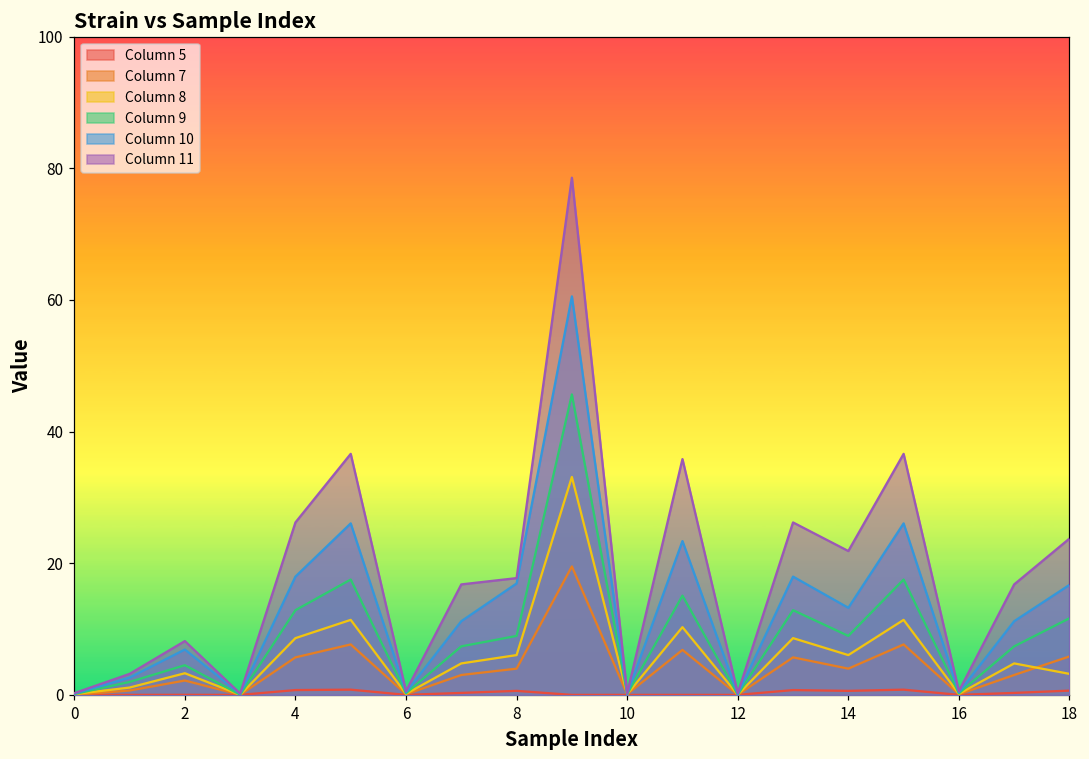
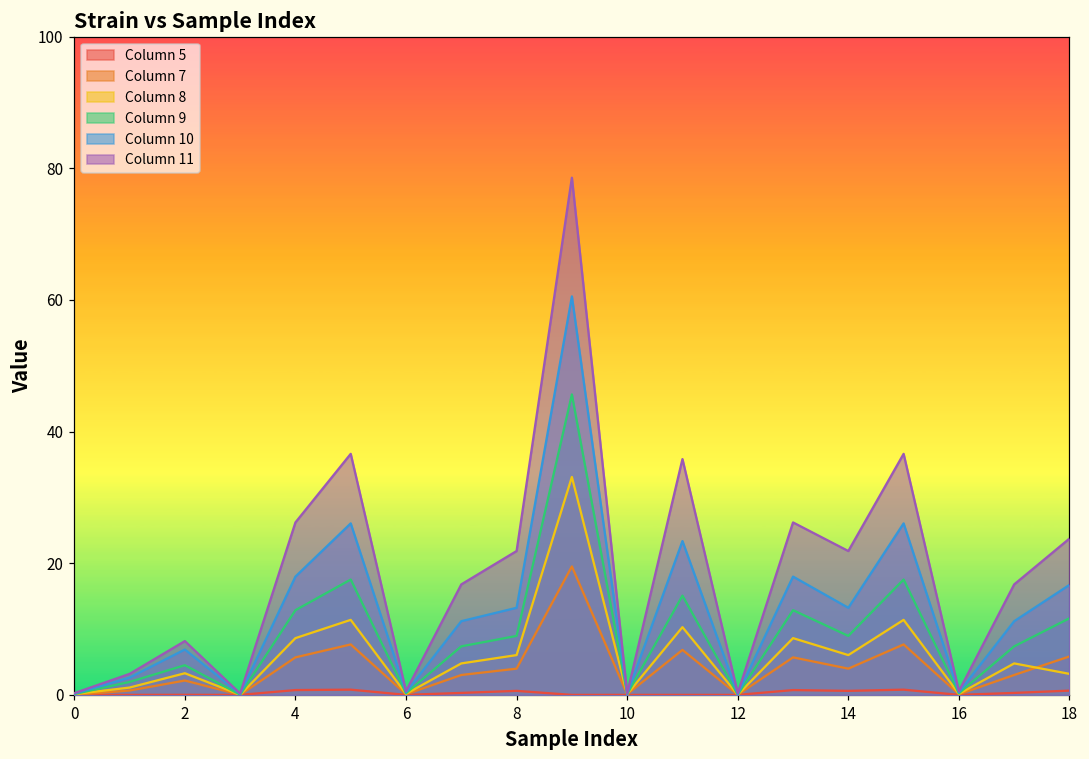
  {
    "Column 8": {
      "2": 3,
      "4": 9,
      "8": 6,
      "14": 6,
      "18": 3
    },
    "Column 9": {
      "2": 5,
      "4": 13,
      "8": 9,
      "14": 9,
      "18": 12
    },
    "Column 10": {
      "2": 7,
      "4": 18,
-     "8": 17,
+     "8": 13,
      "14": 13,
      "18": 17
    },
    "Column 11": {
      "2": 8,
      "4": 26,
-     "8": 18,
+     "8": 22,
      "14": 22,
      "18": 24
    }
  }
